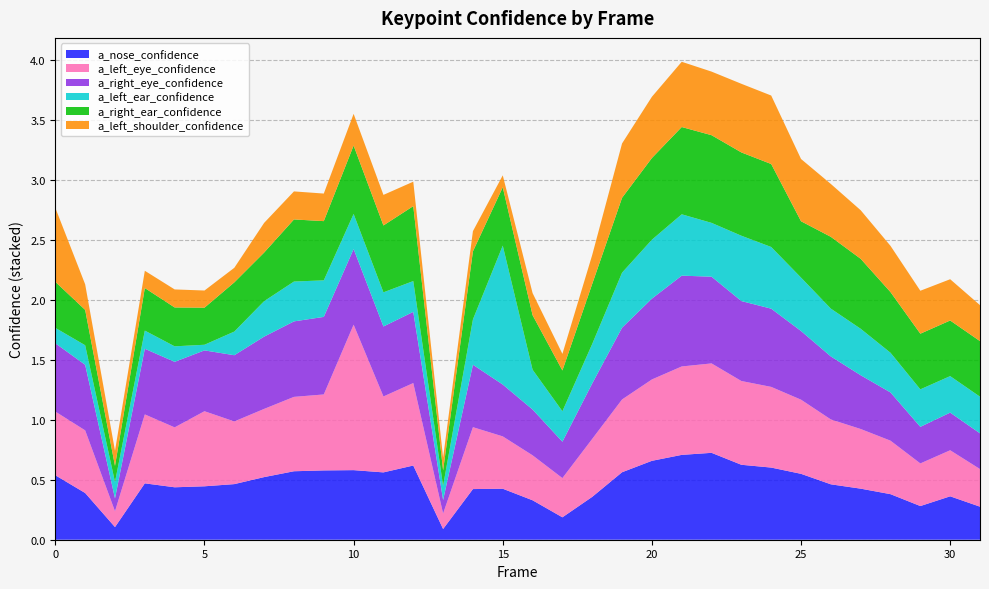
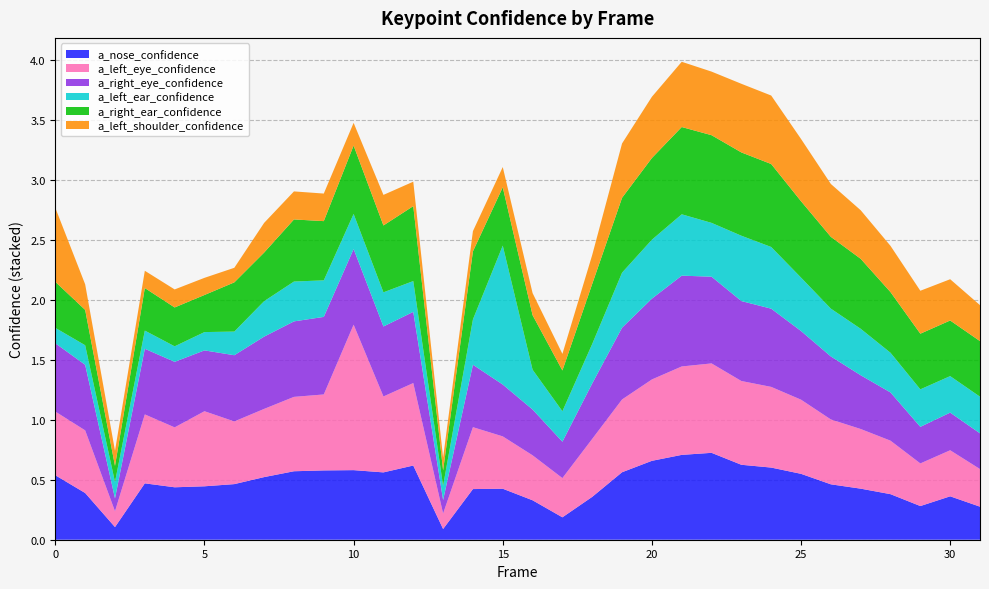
  {
    "a_nose_confidence": {
      "0": 0.54,
      "5": 0.45,
      "10": 0.58,
      "15": 0.43,
      "20": 0.66,
      "25": 0.55,
      "30": 0.36
    },
    "a_left_eye_confidence": {
      "0": 0.53,
      "5": 0.63,
      "10": 1.21,
      "15": 0.44,
      "20": 0.68,
      "25": 0.62,
      "30": 0.38
    },
    "a_right_eye_confidence": {
      "0": 0.57,
      "5": 0.51,
      "10": 0.63,
      "15": 0.43,
      "20": 0.67,
      "25": 0.57,
      "30": 0.31
    },
    "a_left_ear_confidence": {
      "0": 0.13,
-     "5": 0.05,
+     "5": 0.15,
      "10": 0.29,
      "15": 1.16,
      "20": 0.49,
      "25": 0.45,
      "30": 0.30
    },
    "a_right_ear_confidence": {
      "0": 0.38,
      "5": 0.31,
      "10": 0.57,
      "15": 0.49,
      "20": 0.68,
-     "25": 0.47,
+     "25": 0.64,
      "30": 0.46
    },
    "a_left_shoulder_confidence": {
      "0": 0.62,
      "5": 0.14,
-     "10": 0.26,
-     "15": 0.10,
+     "10": 0.19,
+     "15": 0.17,
      "20": 0.51,
      "25": 0.52,
      "30": 0.34
    }
  }
